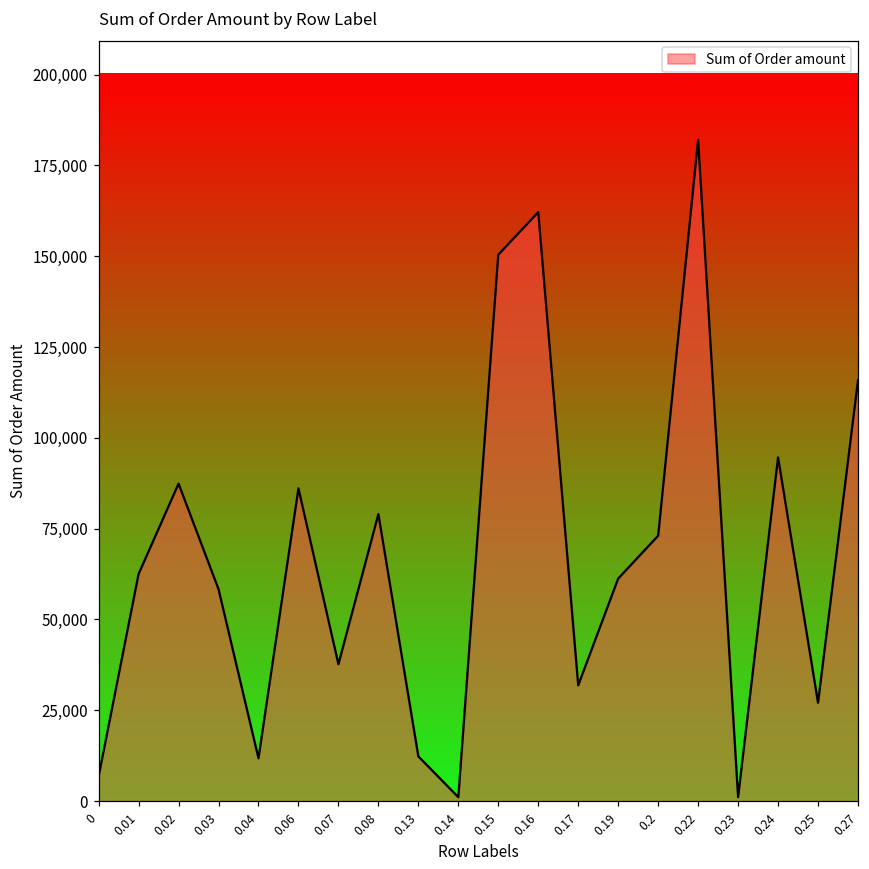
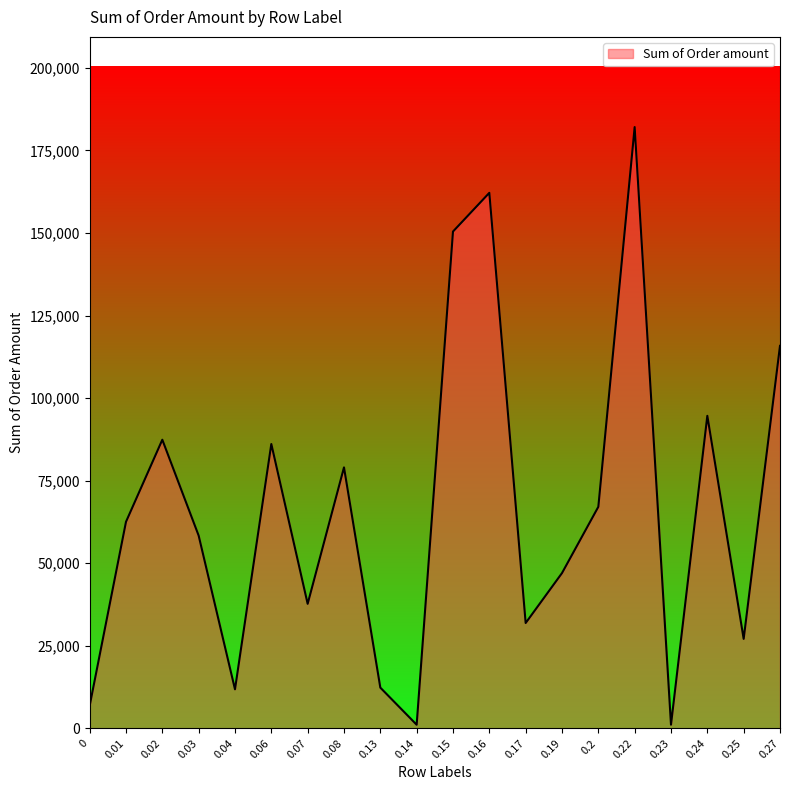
  {
    "0": "7,000",
    "0.01": "63,000",
    "0.02": "87,000",
    "0.03": "58,000",
    "0.04": "12,000",
    "0.06": "86,000",
    "0.07": "38,000",
    "0.08": "79,000",
    "0.13": "12,000",
    "0.14": "1,000",
    "0.15": "150,000",
    "0.16": "162,000",
    "0.17": "32,000",
-   "0.19": "61,000",
-   "0.2": "73,000",
+   "0.19": "47,000",
+   "0.2": "67,000",
    "0.22": "182,000",
    "0.23": "1,000",
    "0.24": "95,000",
    "0.25": "27,000",
    "0.27": "116,000"
  }
